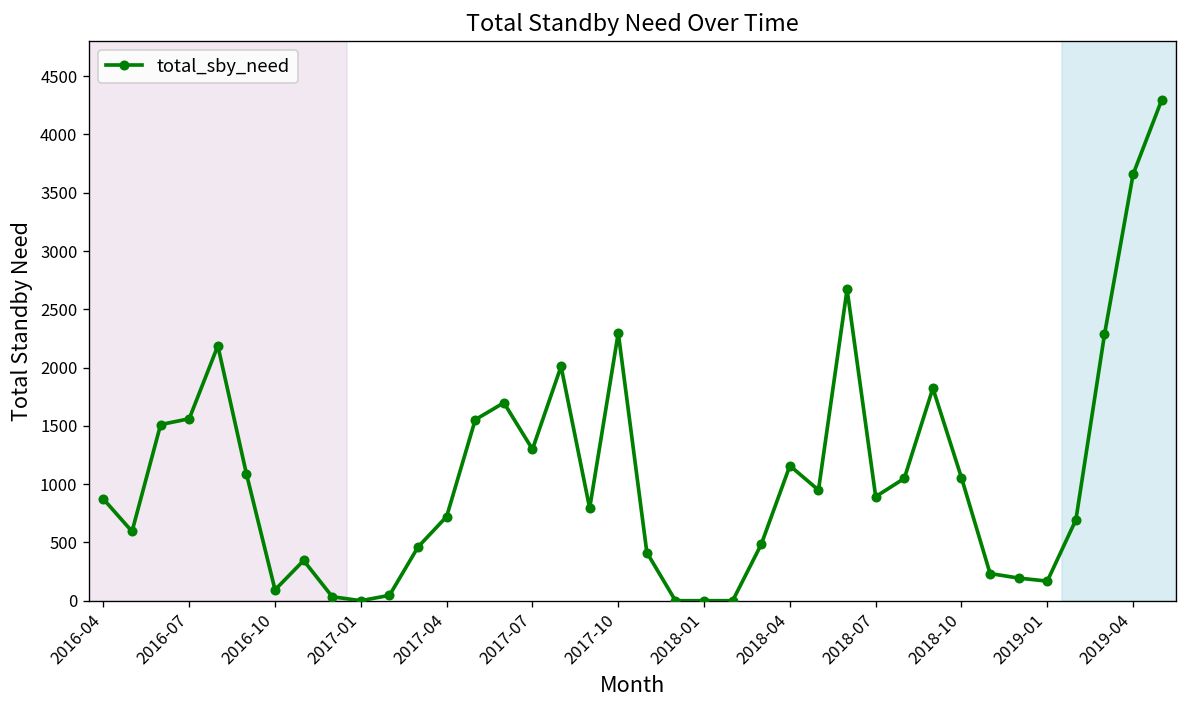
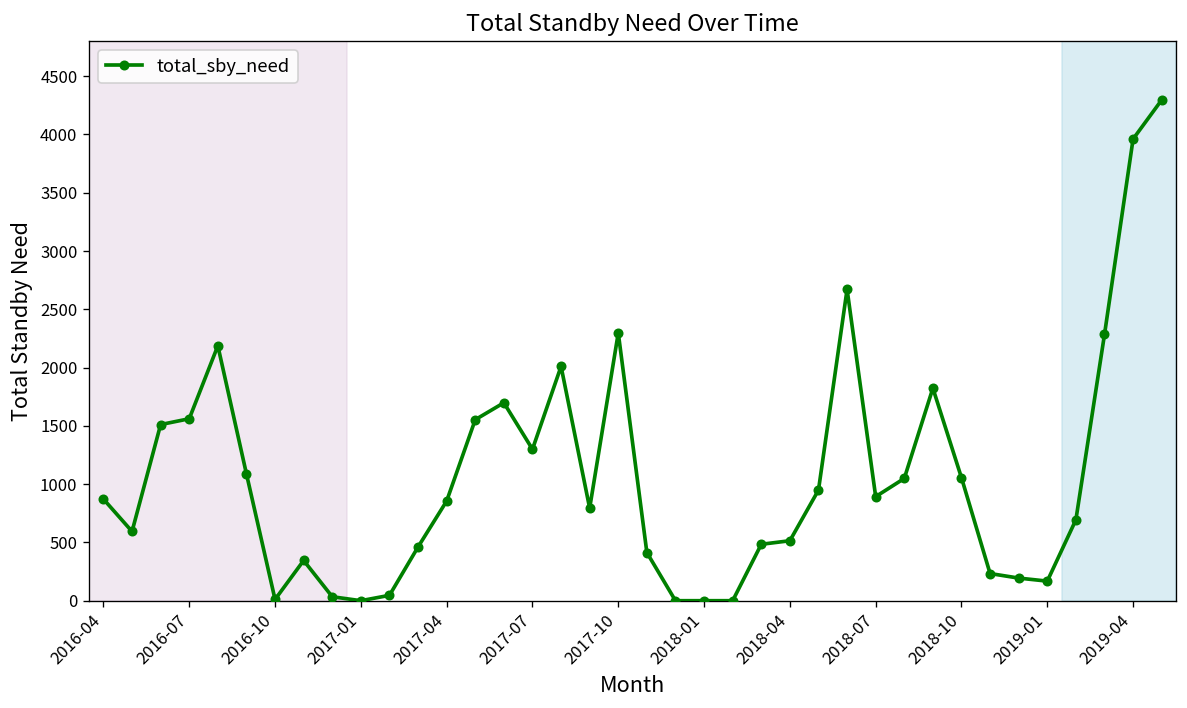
  {
    "2016-04": 900,
    "2016-07": 1600,
-   "2016-10": 100,
+   "2016-10": 0,
    "2017-01": 0,
-   "2017-04": 700,
+   "2017-04": 900,
    "2017-07": 1300,
    "2017-10": 2300,
    "2018-01": 0,
-   "2018-04": 1200,
+   "2018-04": 500,
    "2018-07": 900,
    "2018-10": 1100,
    "2019-01": 200,
-   "2019-04": 3700
+   "2019-04": 4000
  }
